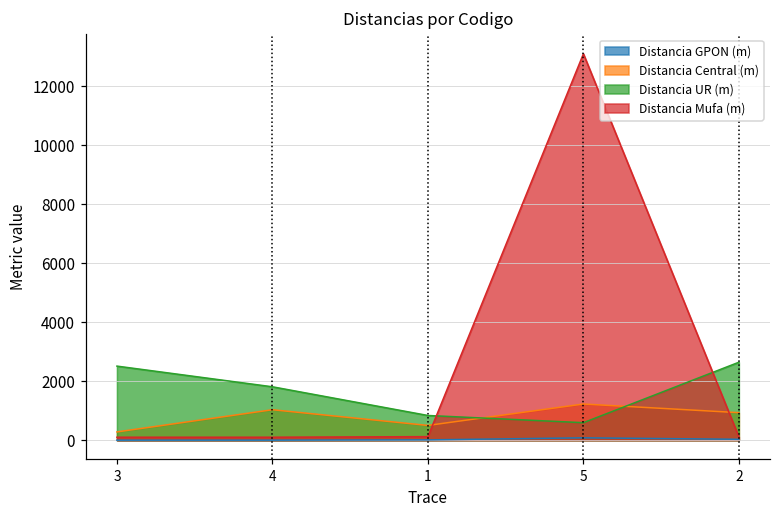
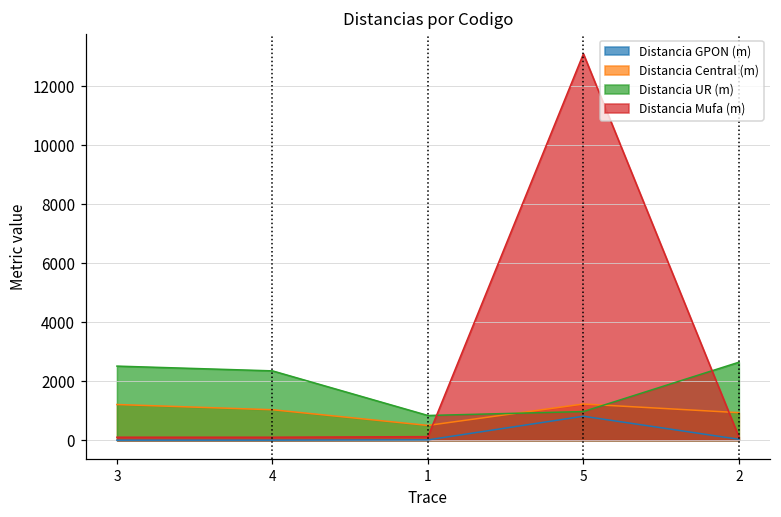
  {
    "Distancia GPON (m)": {
      "3": 0,
      "4": 0,
      "1": 0,
-     "5": 100
+     "5": 800
    },
    "Distancia Central (m)": {
-     "3": 300,
+     "3": 1200,
      "4": 1000,
      "1": 500,
      "5": 1200,
      "2": 900
    },
    "Distancia UR (m)": {
      "3": 2500,
-     "4": 1800,
+     "4": 2400,
      "1": 800,
-     "5": 600,
+     "5": 1000,
      "2": 2600
    },
    "Distancia Mufa (m)": {
      "3": 100,
      "4": 100,
      "1": 100,
      "5": 13100
    }
  }
